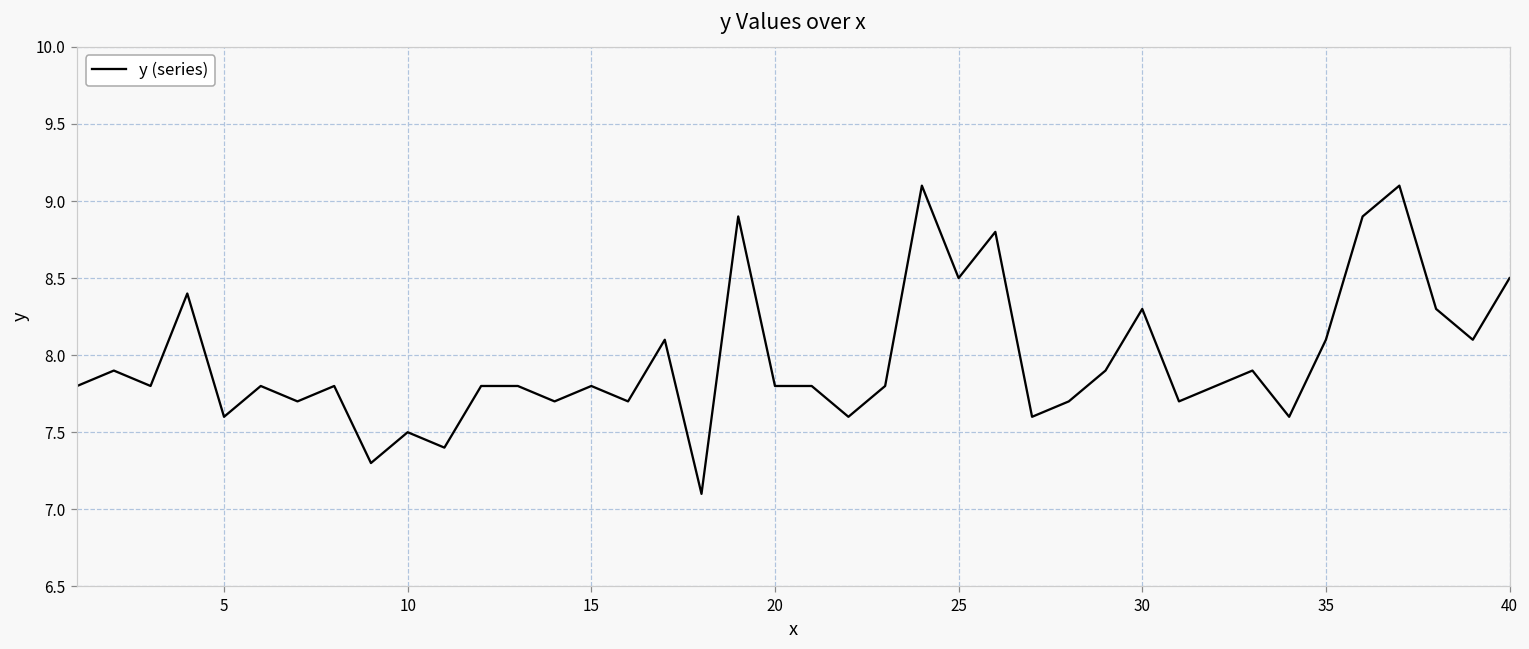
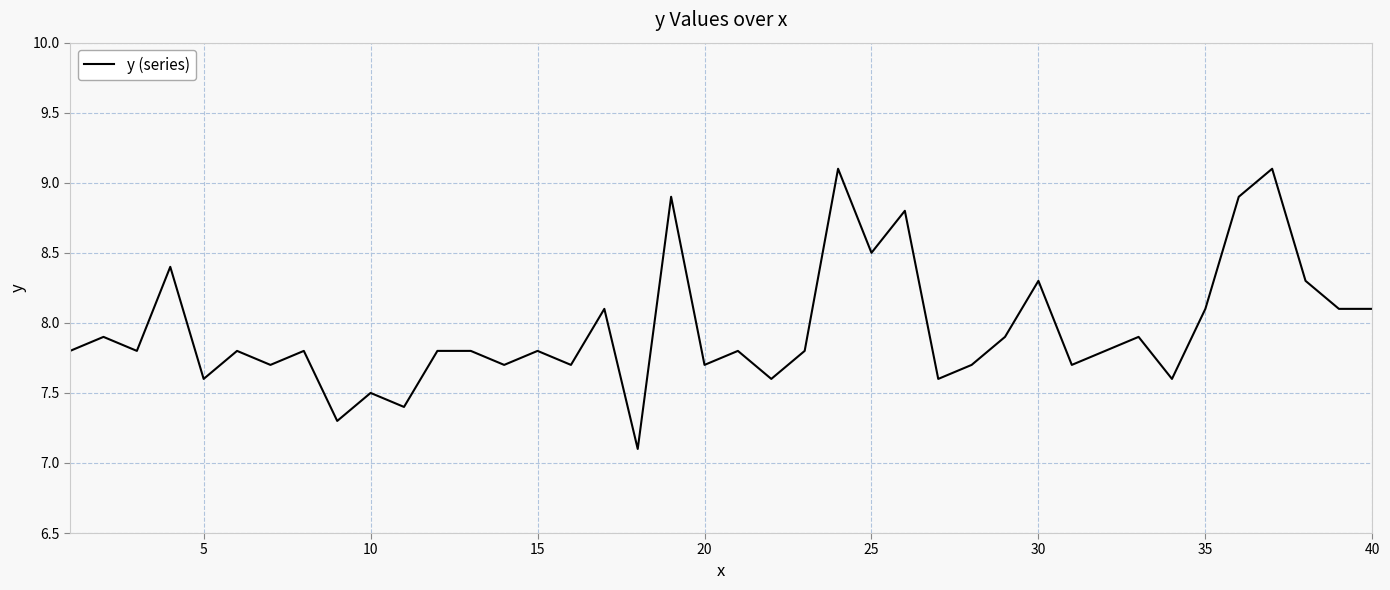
  {
    "5": 7.6,
    "10": 7.5,
    "15": 7.8,
-   "20": 7.8,
+   "20": 7.7,
    "25": 8.5,
    "30": 8.3,
    "35": 8.1,
-   "40": 8.5
+   "40": 8.1
  }
